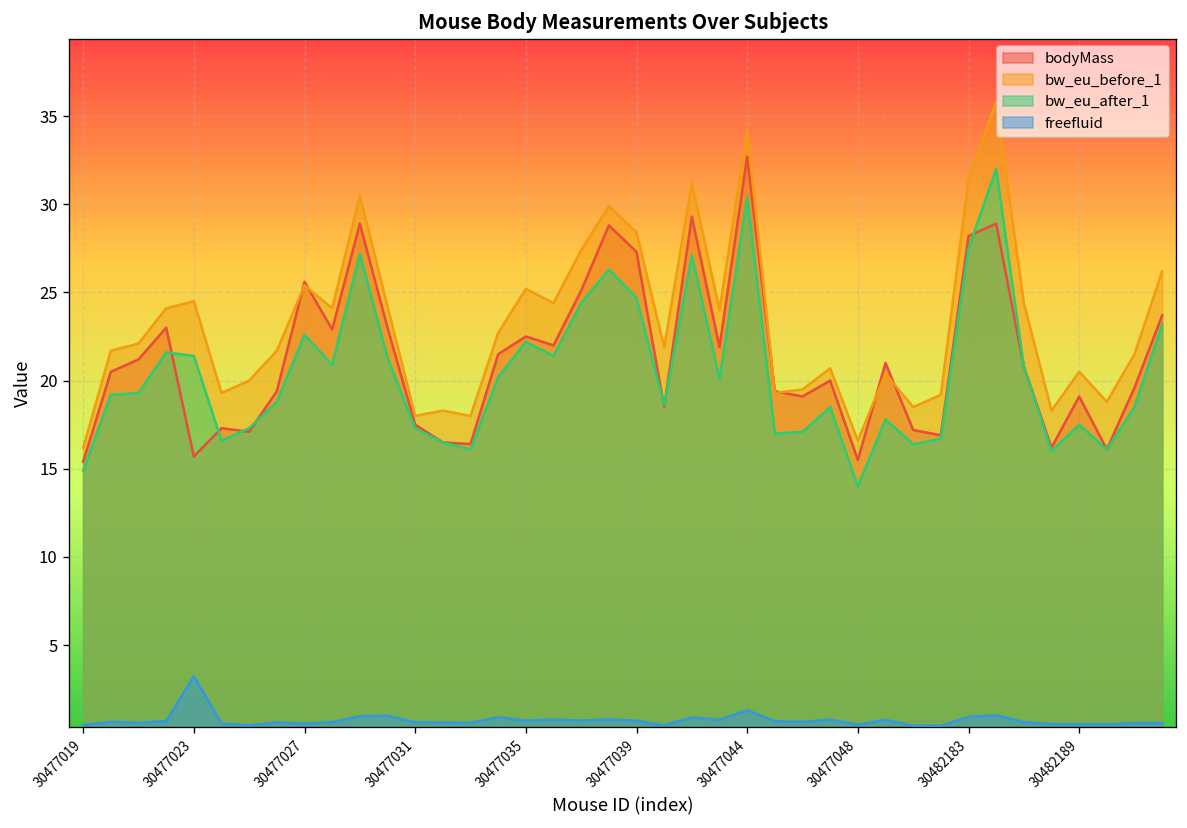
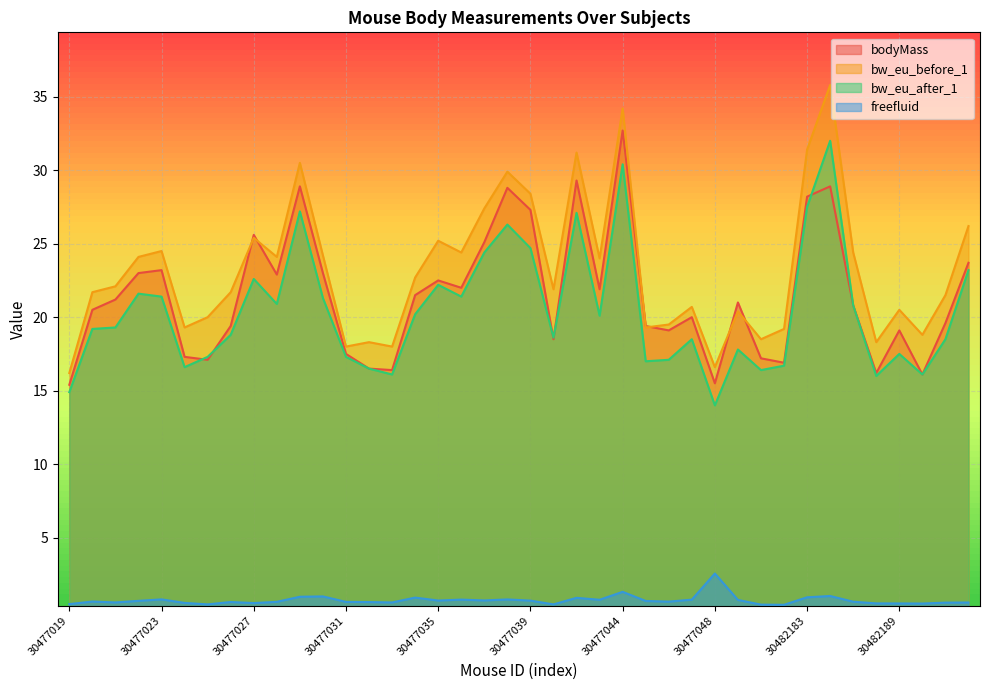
  {
    "bodyMass": {
      "30477019": 15.4,
-     "30477023": 15.7,
+     "30477023": 23.2,
      "30477027": 25.6,
      "30477031": 17.5,
      "30477035": 22.5,
      "30477039": 27.3,
      "30477044": 32.7,
      "30477048": 15.5,
      "30482183": 28.2,
      "30482189": 19.1
    },
    "bw_eu_before_1": {
      "30477019": 16.2,
      "30477023": 24.5,
      "30477027": 25.4,
      "30477031": 18.0,
      "30477035": 25.2,
      "30477039": 28.4,
      "30477044": 34.2,
      "30477048": 16.6,
      "30482183": 31.4,
      "30482189": 20.5
    },
    "bw_eu_after_1": {
      "30477019": 14.9,
      "30477023": 21.4,
      "30477027": 22.6,
      "30477031": 17.3,
      "30477035": 22.2,
      "30477039": 24.7,
      "30477044": 30.4,
      "30477048": 14.0,
      "30482183": 27.5,
      "30482189": 17.5
    },
    "freefluid": {
      "30477019": 0.5,
-     "30477023": 3.2,
+     "30477023": 0.8,
      "30477027": 0.5,
      "30477031": 0.6,
      "30477035": 0.7,
      "30477039": 0.7,
      "30477044": 1.3,
-     "30477048": 0.5,
+     "30477048": 2.6,
      "30482183": 0.9,
      "30482189": 0.5
    }
  }
